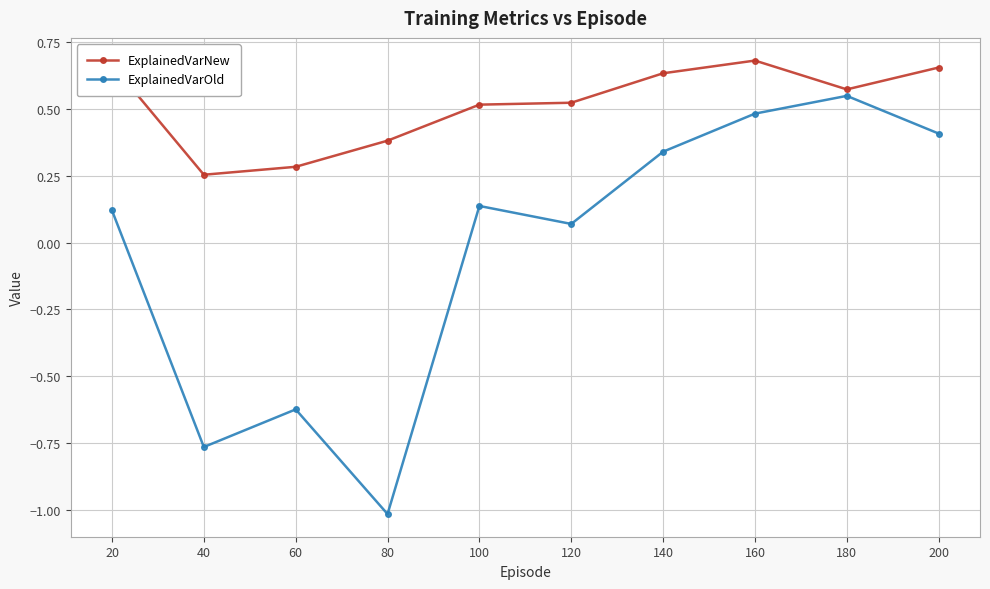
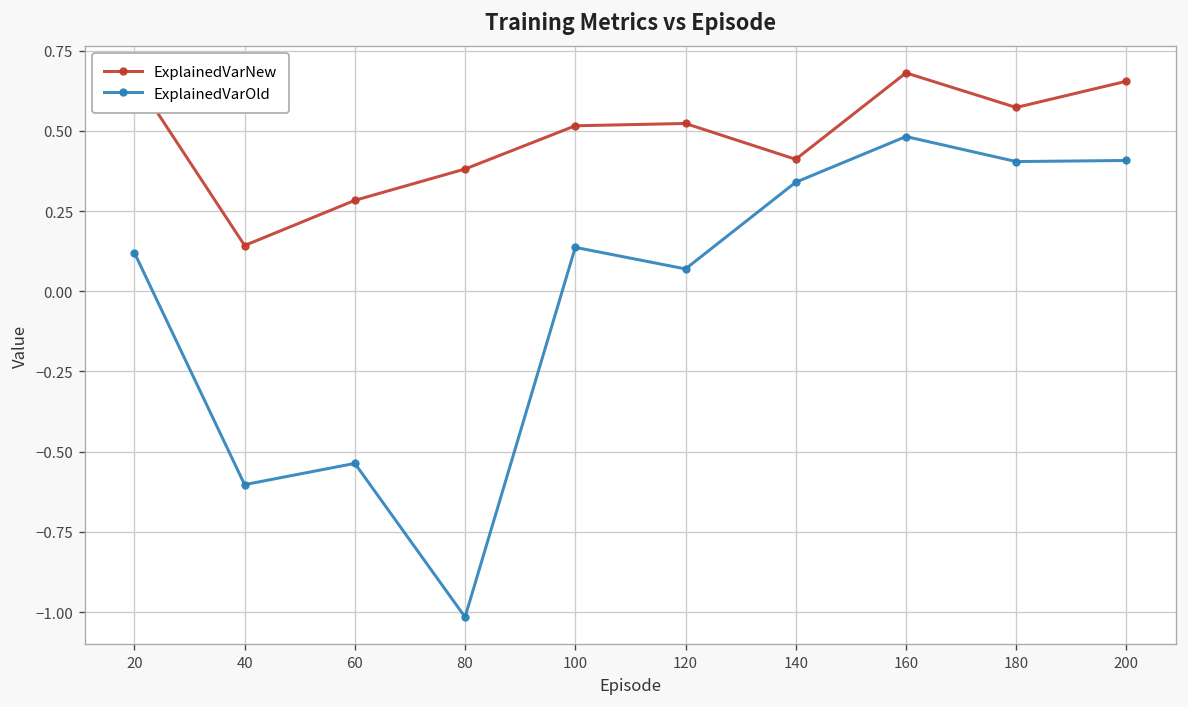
  {
    "ExplainedVarNew": {
-     "40": 0.25,
+     "40": 0.14,
      "60": 0.28,
      "80": 0.38,
      "100": 0.52,
      "120": 0.52,
-     "140": 0.63,
+     "140": 0.41,
      "160": 0.68,
      "180": 0.57,
      "200": 0.65
    },
    "ExplainedVarOld": {
      "20": 0.12,
-     "40": -0.76,
-     "60": -0.62,
+     "40": -0.60,
+     "60": -0.54,
      "80": -1.02,
      "100": 0.14,
      "120": 0.07,
      "140": 0.34,
      "160": 0.48,
-     "180": 0.55,
+     "180": 0.40,
      "200": 0.41
    }
  }
